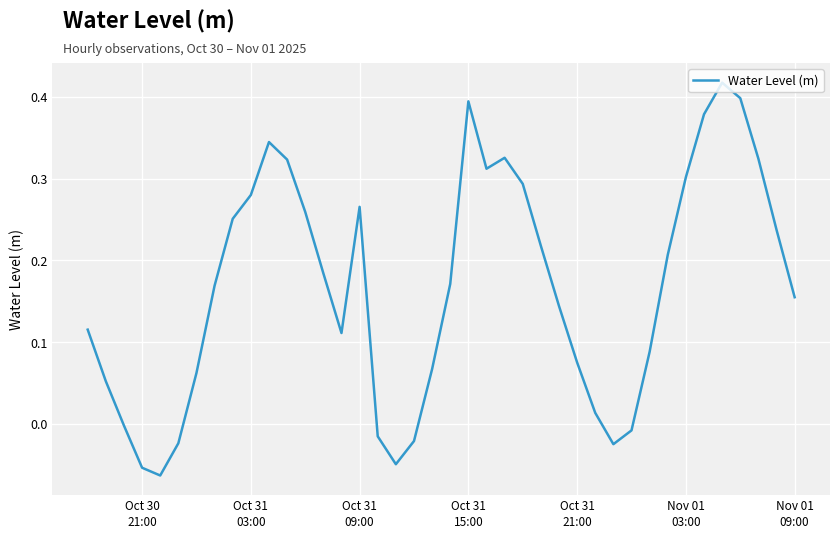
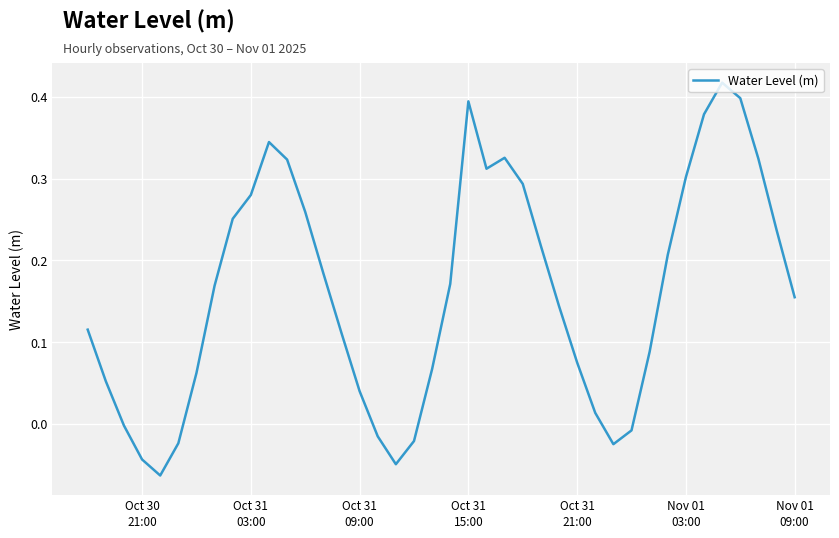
  {
-   "Oct 30 21:00": -0.05,
+   "Oct 30 21:00": -0.04,
    "Oct 31 03:00": 0.28,
-   "Oct 31 09:00": 0.27,
+   "Oct 31 09:00": 0.04,
    "Oct 31 15:00": 0.39,
    "Oct 31 21:00": 0.07,
    "Nov 01 03:00": 0.30,
    "Nov 01 09:00": 0.15
  }
